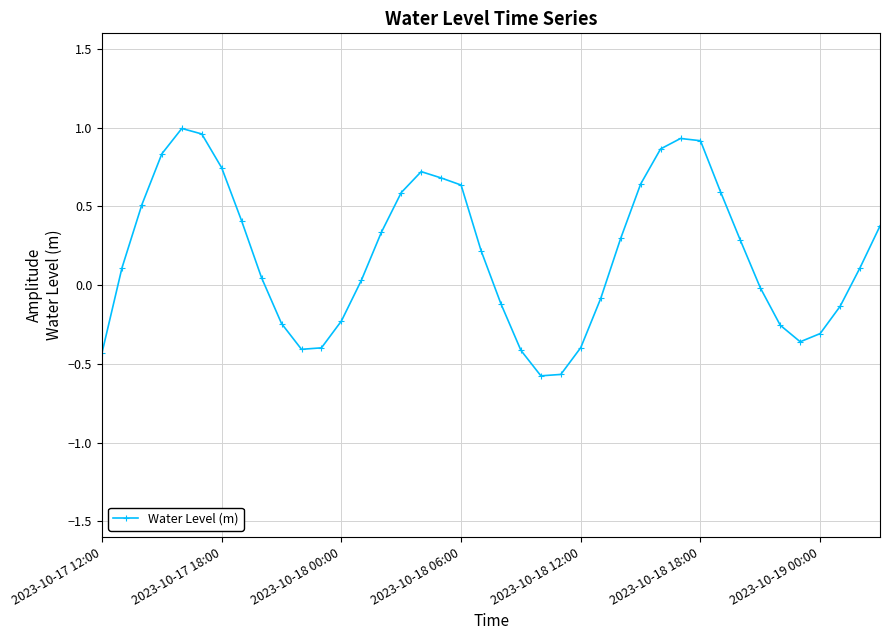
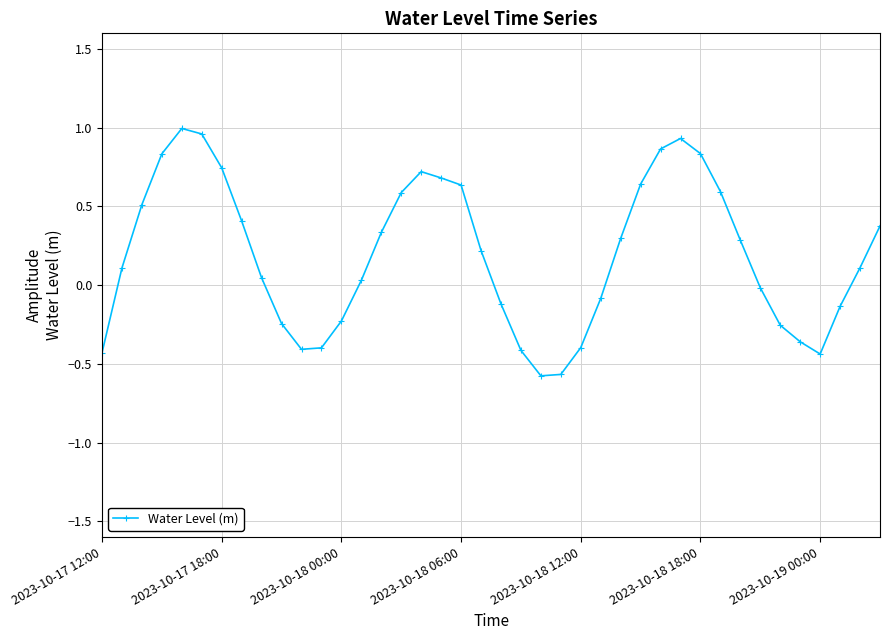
  {
    "2023-10-17 12:00": -0.43,
    "2023-10-17 18:00": 0.75,
    "2023-10-18 00:00": -0.23,
    "2023-10-18 06:00": 0.64,
    "2023-10-18 12:00": -0.40,
-   "2023-10-18 18:00": 0.92,
-   "2023-10-19 00:00": -0.31
+   "2023-10-18 18:00": 0.84,
+   "2023-10-19 00:00": -0.44
  }
